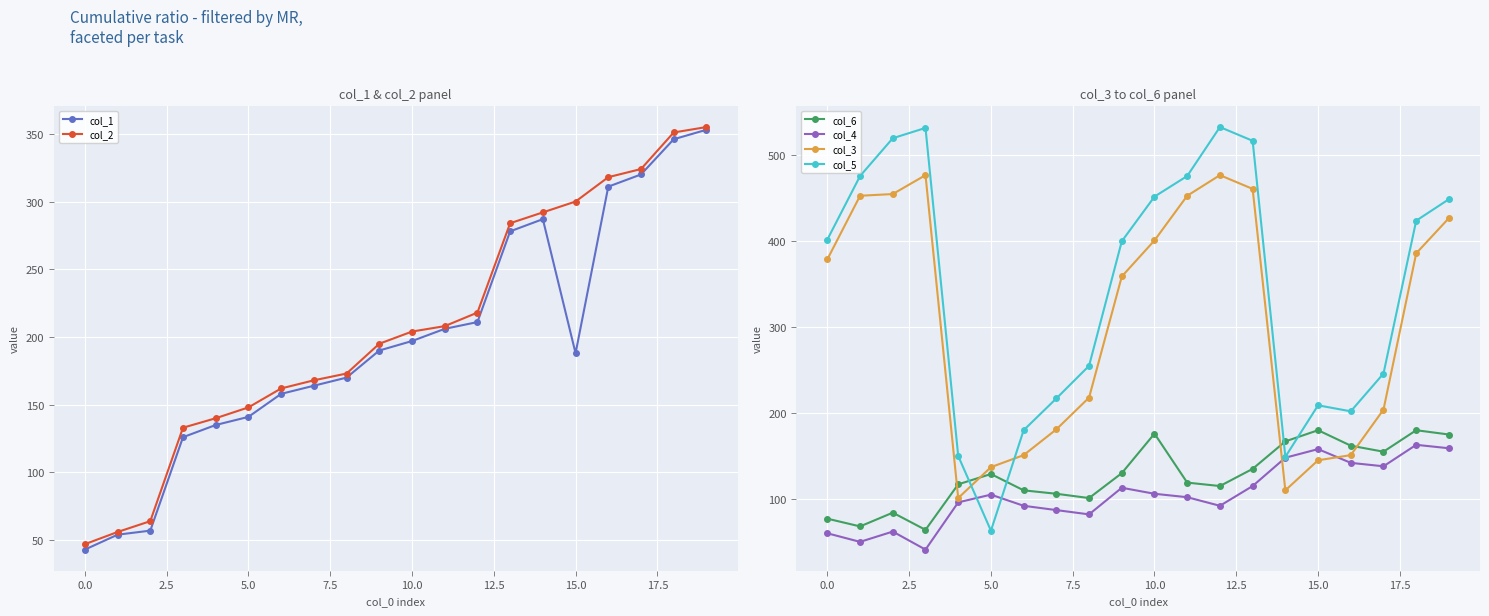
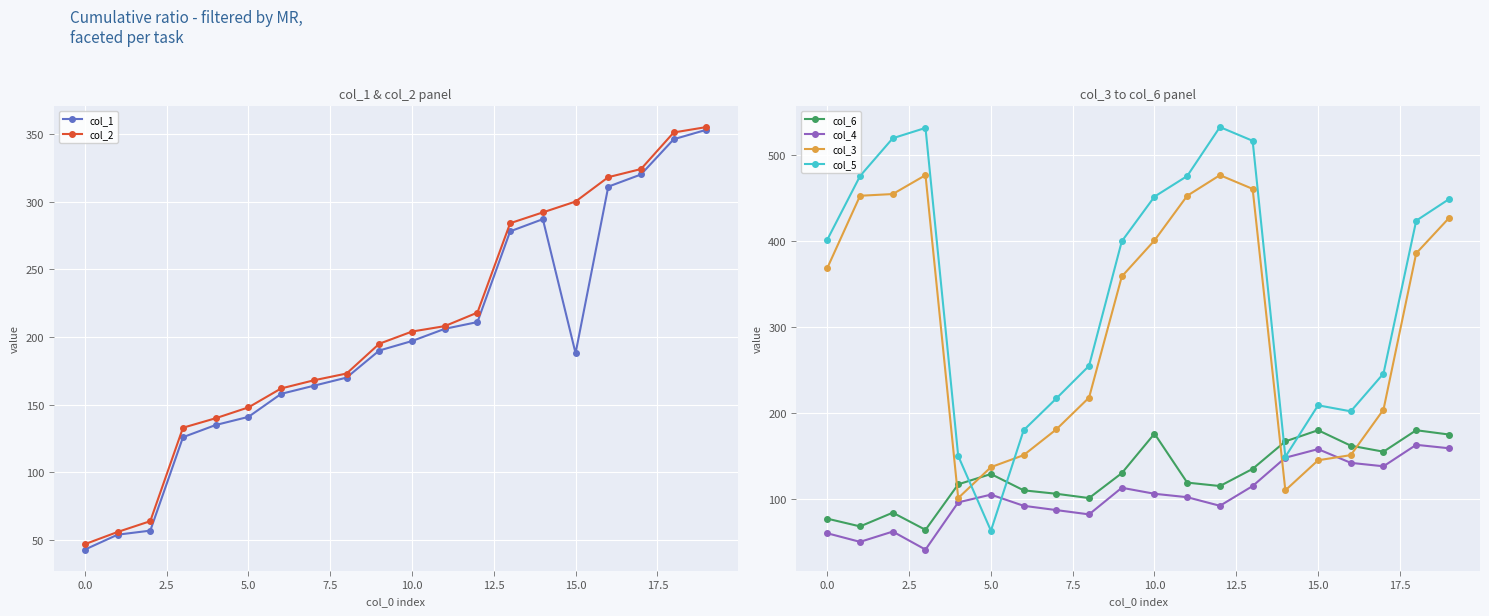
  {
    "col_1 & col_2 panel": {
      "col_1": {
        "0.0": 43,
        "5.0": 141,
        "10.0": 197,
        "15.0": 188
      },
      "col_2": {
        "0.0": 47,
        "5.0": 148,
        "10.0": 204,
        "15.0": 300
      }
    },
    "col_3 to col_6 panel": {
      "col_6": {
        "0.0": 80,
        "5.0": 130,
        "10.0": 180,
        "15.0": 180
      },
      "col_4": {
        "0.0": 60,
        "5.0": 110,
        "10.0": 110,
        "15.0": 160
      },
      "col_3": {
-       "0.0": 380,
+       "0.0": 370,
        "5.0": 140,
        "10.0": 400,
        "15.0": 150
      },
      "col_5": {
        "0.0": 400,
        "5.0": 60,
        "10.0": 450,
        "15.0": 210
      }
    }
  }
